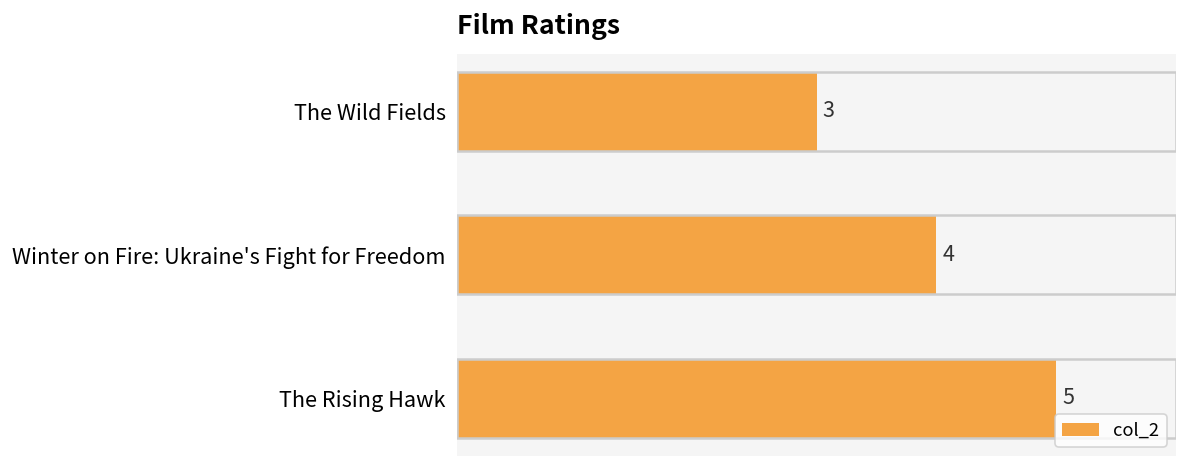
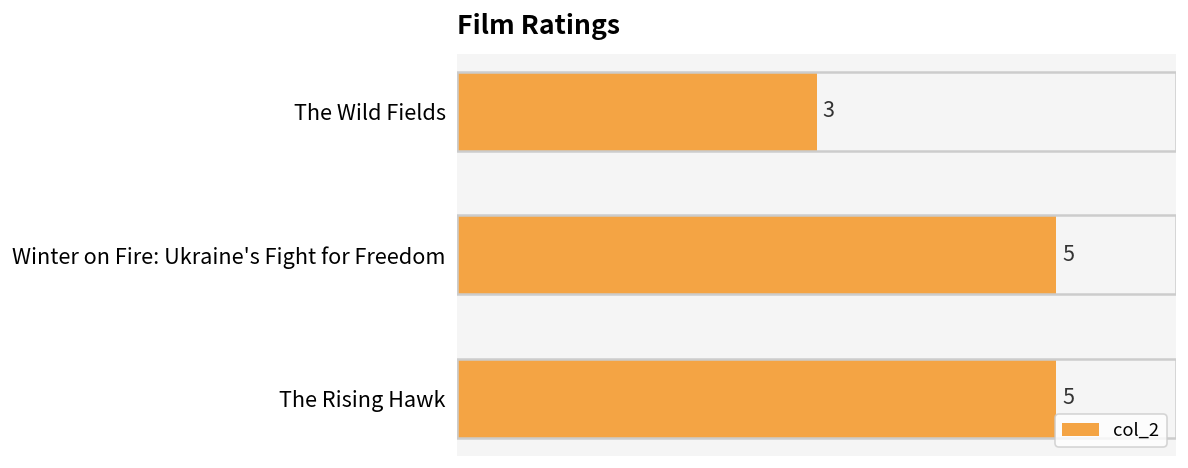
  {
    "The Wild Fields": 3,
-   "Winter on Fire: Ukraine's Fight for Freedom": 4,
+   "Winter on Fire: Ukraine's Fight for Freedom": 5,
    "The Rising Hawk": 5
  }
